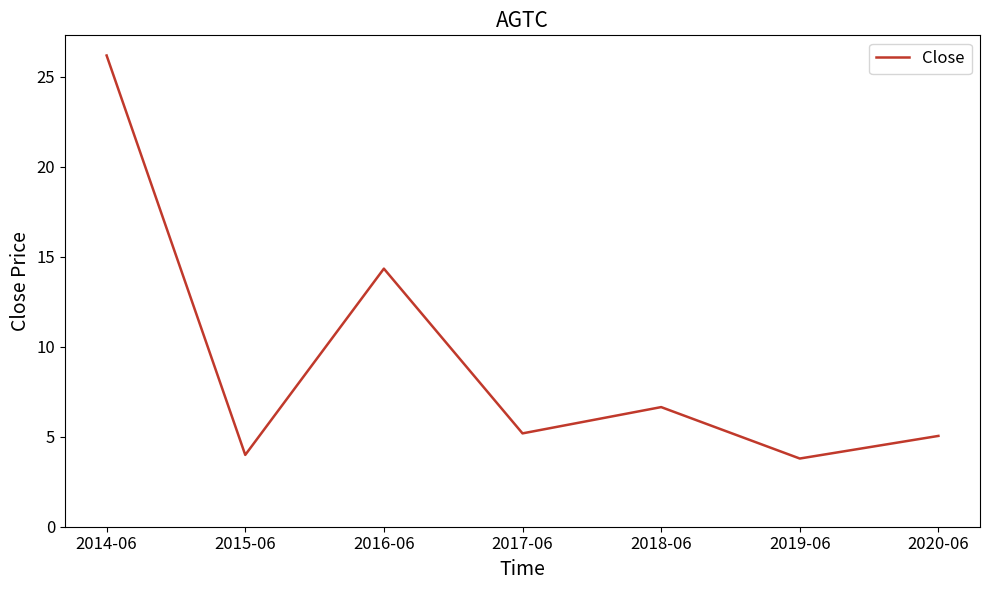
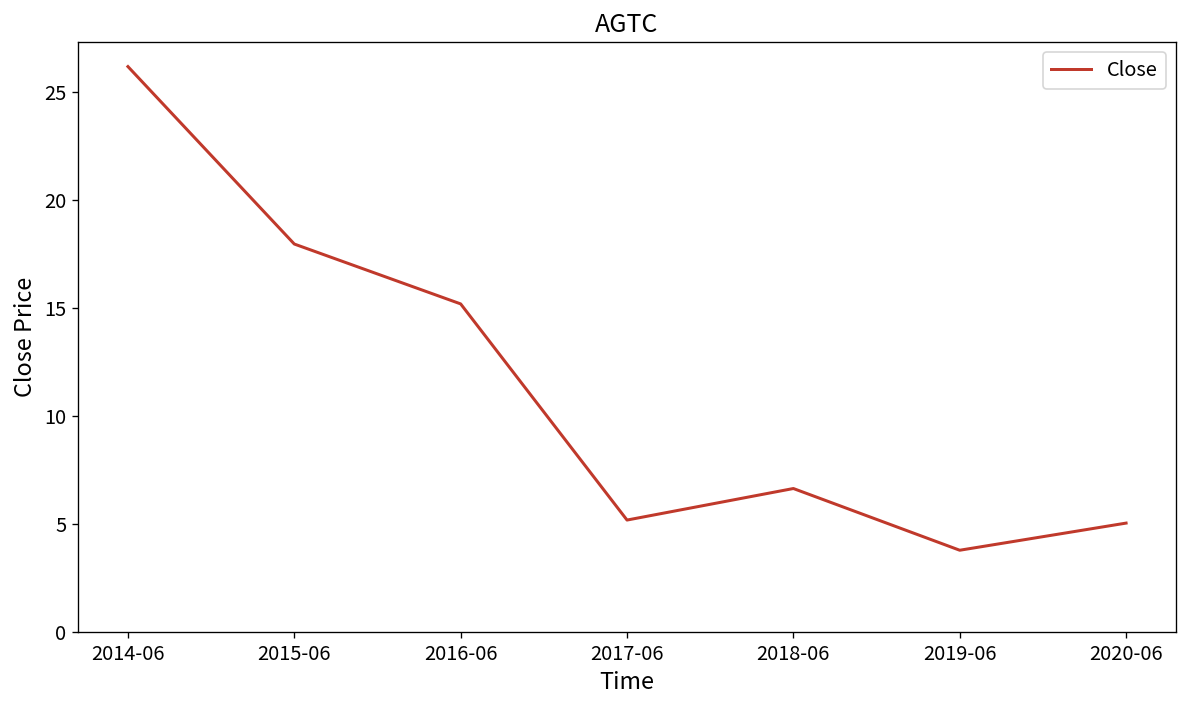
  {
    "2014-06": 26.2,
-   "2015-06": 4.0,
-   "2016-06": 14.3,
+   "2015-06": 18.0,
+   "2016-06": 15.2,
    "2017-06": 5.2,
    "2018-06": 6.6,
    "2019-06": 3.8,
    "2020-06": 5.0
  }
